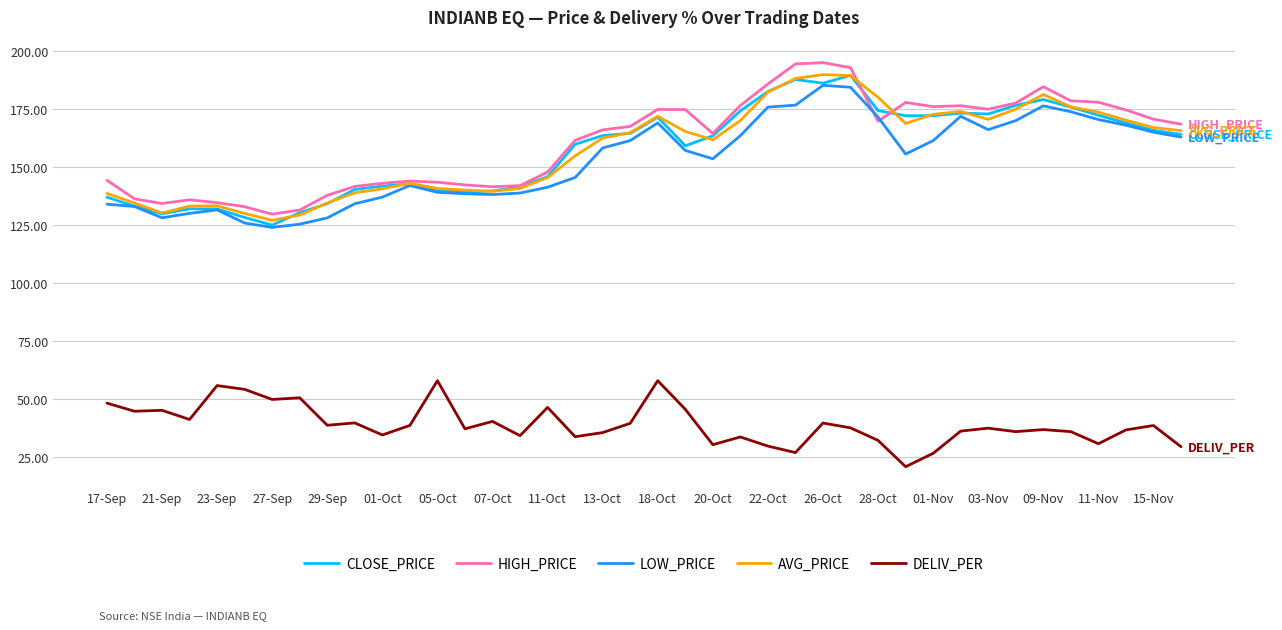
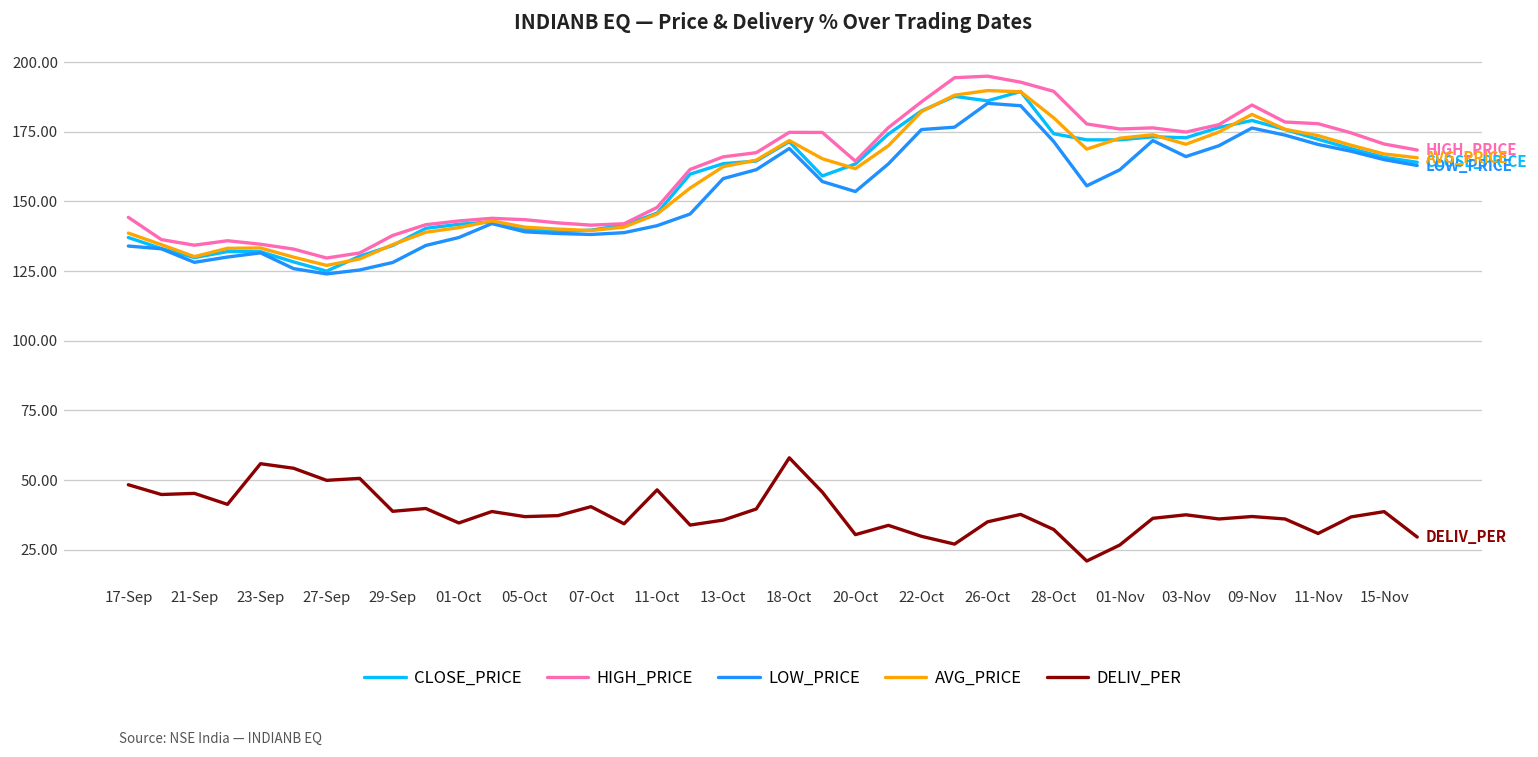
  {
    "HIGH_PRICE": {
      "17-Sep": 144,
      "21-Sep": 134,
      "23-Sep": 135,
      "27-Sep": 130,
      "29-Sep": 138,
      "01-Oct": 143,
      "05-Oct": 143,
      "07-Oct": 142,
      "11-Oct": 148,
      "13-Oct": 166,
      "18-Oct": 175,
      "22-Oct": 186,
      "26-Oct": 195,
-     "28-Oct": 170,
+     "28-Oct": 190,
      "01-Nov": 176,
      "03-Nov": 175,
      "09-Nov": 185,
      "11-Nov": 178,
      "15-Nov": 171
    },
    "AVG_PRICE": {
      "17-Sep": 139,
      "23-Sep": 133,
      "27-Sep": 127,
      "01-Oct": 141,
      "20-Oct": 162,
      "26-Oct": 190,
      "28-Oct": 180,
      "03-Nov": 171,
      "09-Nov": 181,
      "11-Nov": 174,
      "15-Nov": 167
    },
    "DELIV_PER": {
      "17-Sep": 48,
      "21-Sep": 45,
      "23-Sep": 56,
      "27-Sep": 50,
      "29-Sep": 39,
      "01-Oct": 35,
-     "05-Oct": 58,
+     "05-Oct": 37,
      "07-Oct": 40,
      "11-Oct": 47,
      "13-Oct": 36,
      "18-Oct": 58,
      "20-Oct": 30,
      "22-Oct": 30,
-     "26-Oct": 40,
+     "26-Oct": 35,
      "28-Oct": 32,
      "01-Nov": 27,
      "03-Nov": 38,
      "09-Nov": 37,
      "11-Nov": 31,
      "15-Nov": 39
    }
  }
